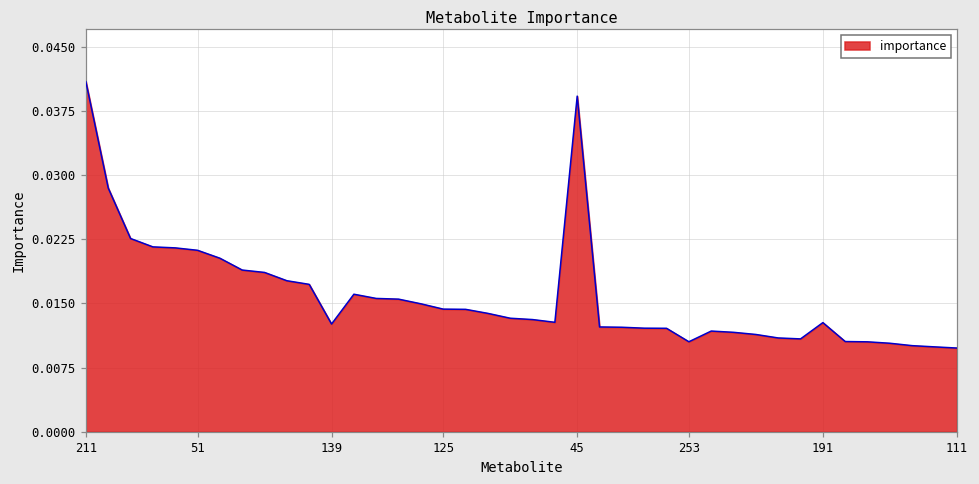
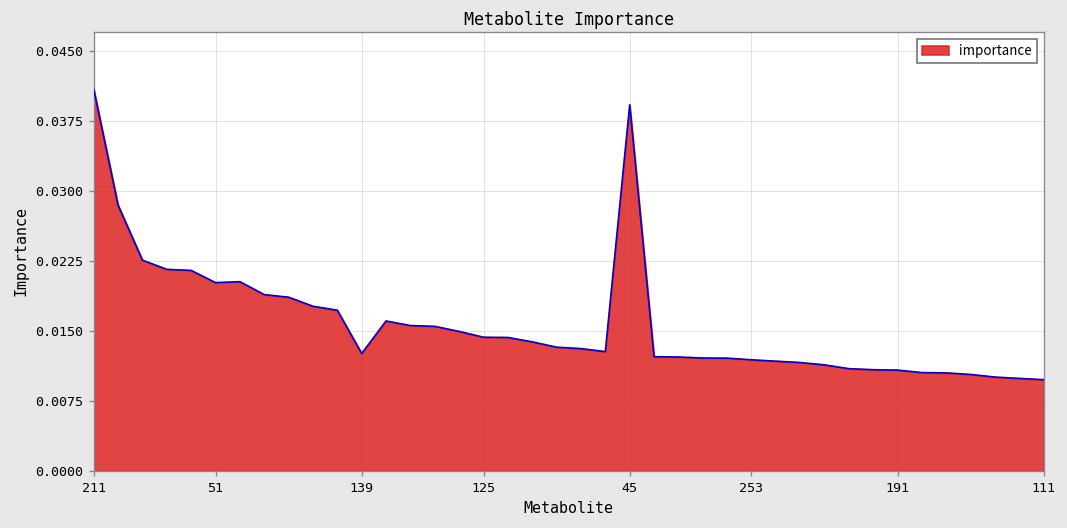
  {
    "211": 0.041,
-   "51": 0.021,
+   "51": 0.020,
    "139": 0.013,
    "125": 0.014,
    "45": 0.039,
-   "253": 0.011,
-   "191": 0.013,
+   "253": 0.012,
+   "191": 0.011,
    "111": 0.010
  }
